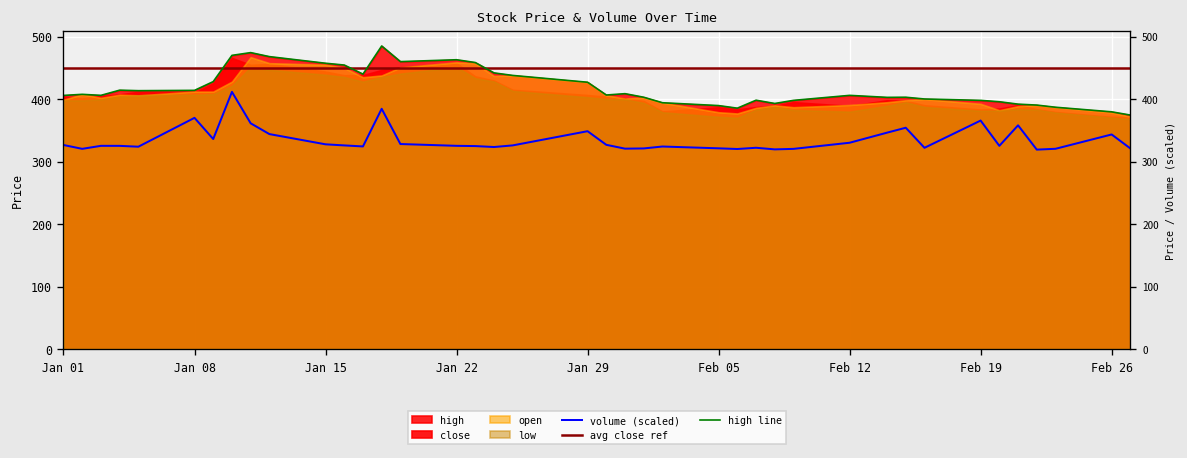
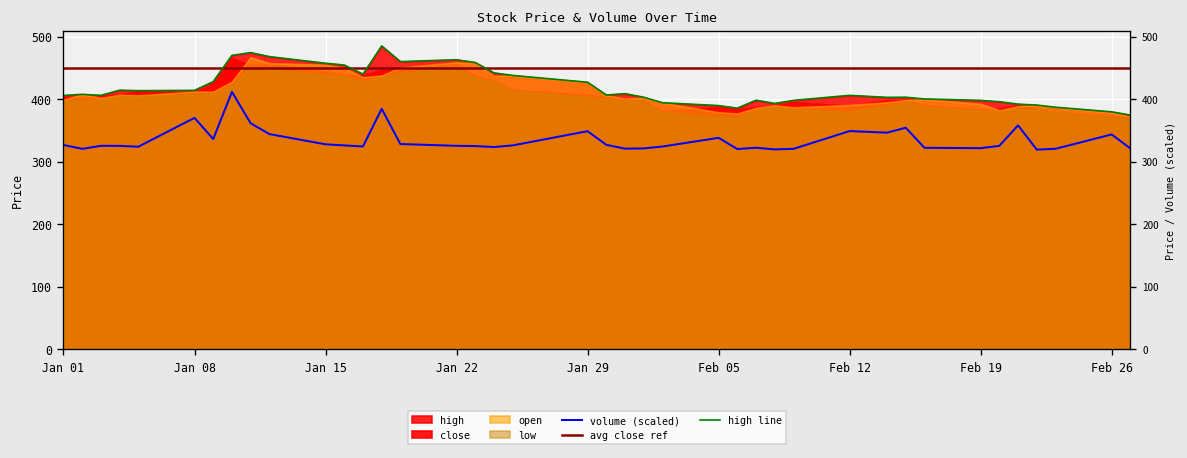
  {
    "volume (scaled)": {
      "Jan 01": 330,
      "Jan 08": 370,
      "Jan 15": 330,
      "Jan 22": 330,
      "Jan 29": 350,
-     "Feb 05": 320,
-     "Feb 12": 330,
-     "Feb 19": 370,
+     "Feb 05": 340,
+     "Feb 12": 350,
+     "Feb 19": 320,
      "Feb 26": 340
    },
    "avg close ref": {
      "Jan 01": 450,
      "Jan 08": 450,
      "Jan 15": 450,
      "Jan 29": 450,
      "Feb 05": 450,
      "Feb 12": 450,
      "Feb 19": 450,
      "Feb 26": 450
    }
  }
